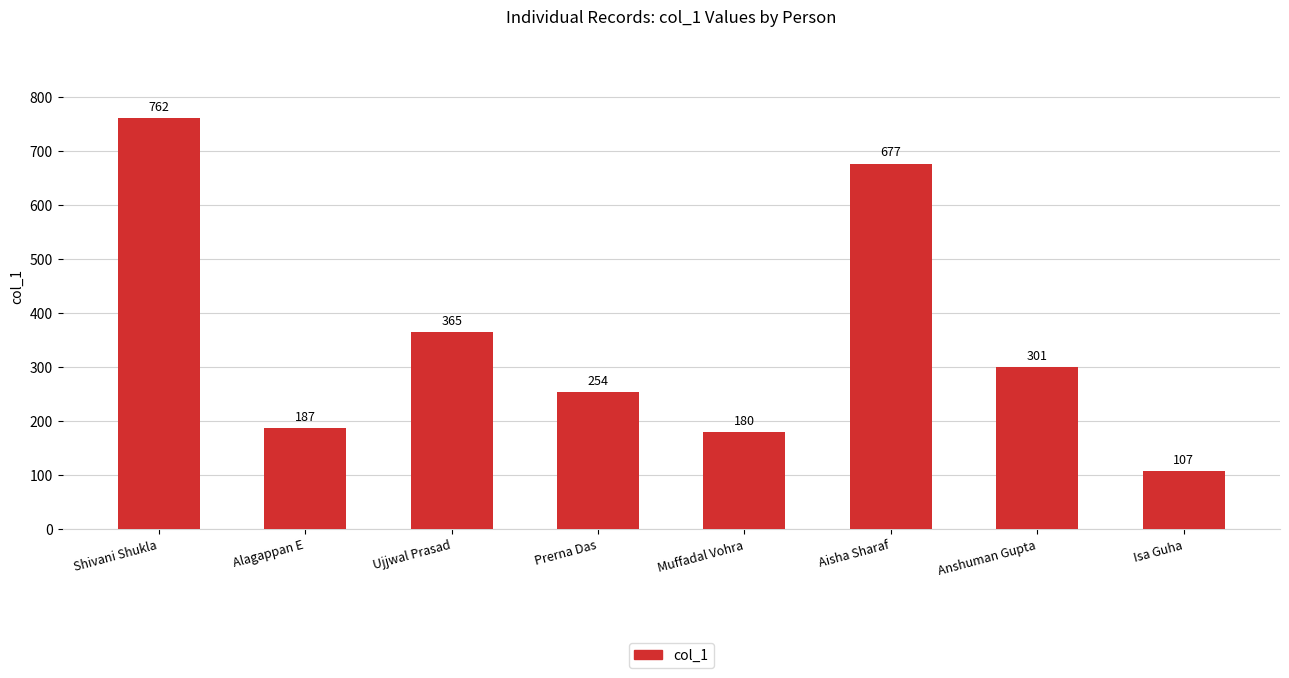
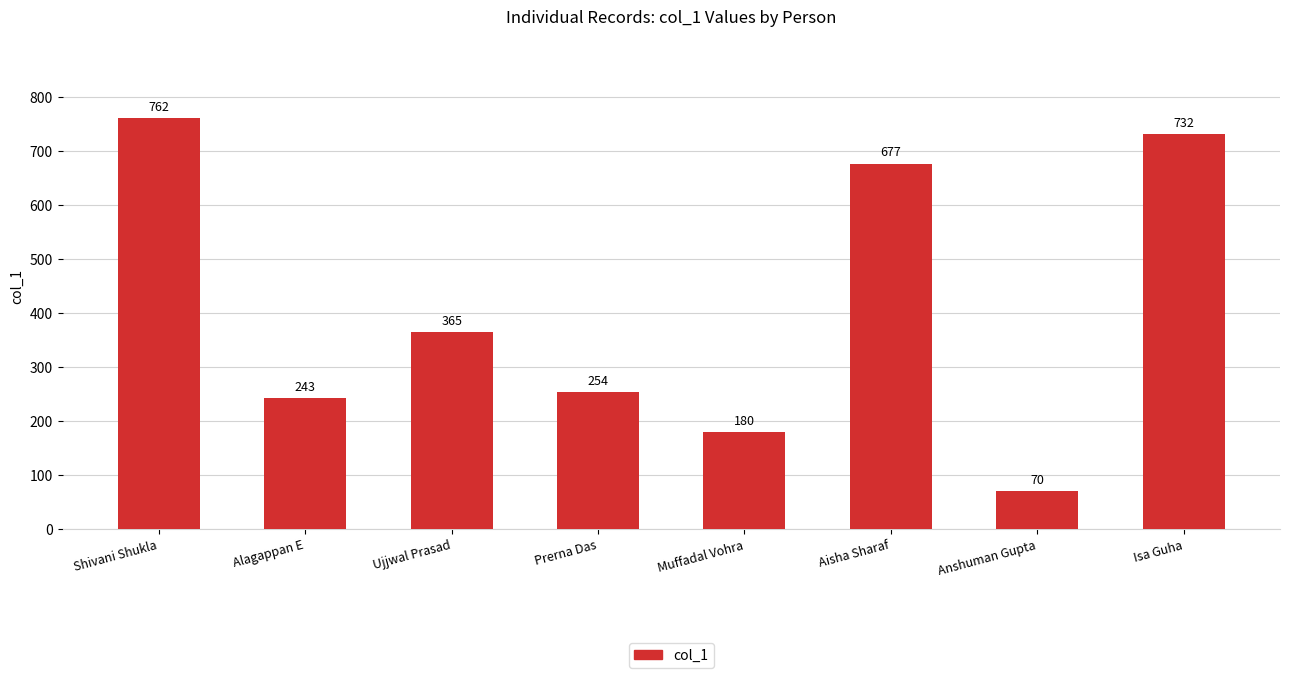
  {
    "Shivani Shukla": 762,
-   "Alagappan E": 187,
+   "Alagappan E": 243,
    "Ujjwal Prasad": 365,
    "Prerna Das": 254,
    "Muffadal Vohra": 180,
    "Aisha Sharaf": 677,
-   "Anshuman Gupta": 301,
-   "Isa Guha": 107
+   "Anshuman Gupta": 70,
+   "Isa Guha": 732
  }
